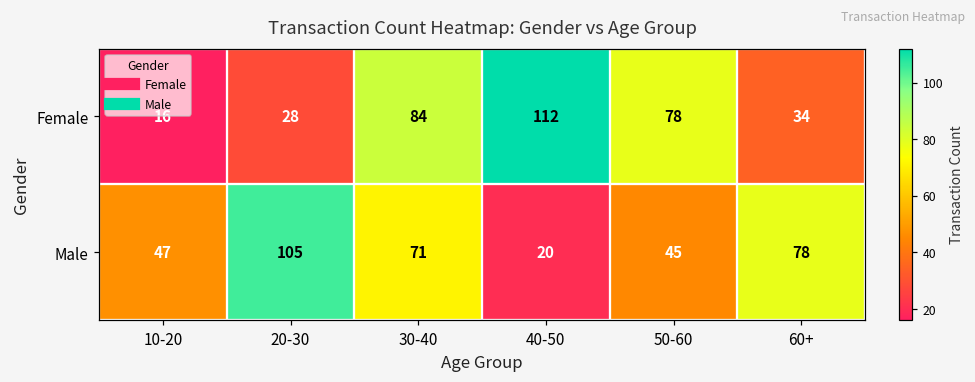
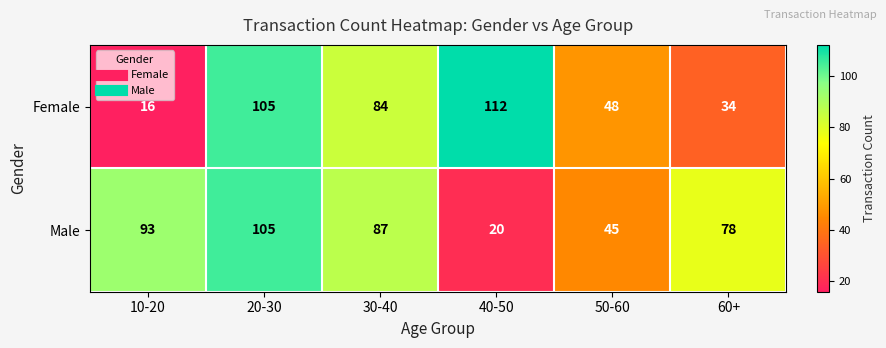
  {
    "Female": {
-     "20-30": 28,
+     "20-30": 105,
      "30-40": 84,
      "40-50": 112,
-     "50-60": 78,
+     "50-60": 48,
      "60+": 34
    },
    "Male": {
-     "10-20": 47,
+     "10-20": 93,
      "20-30": 105,
-     "30-40": 71,
+     "30-40": 87,
      "40-50": 20,
      "50-60": 45,
      "60+": 78
    }
  }
